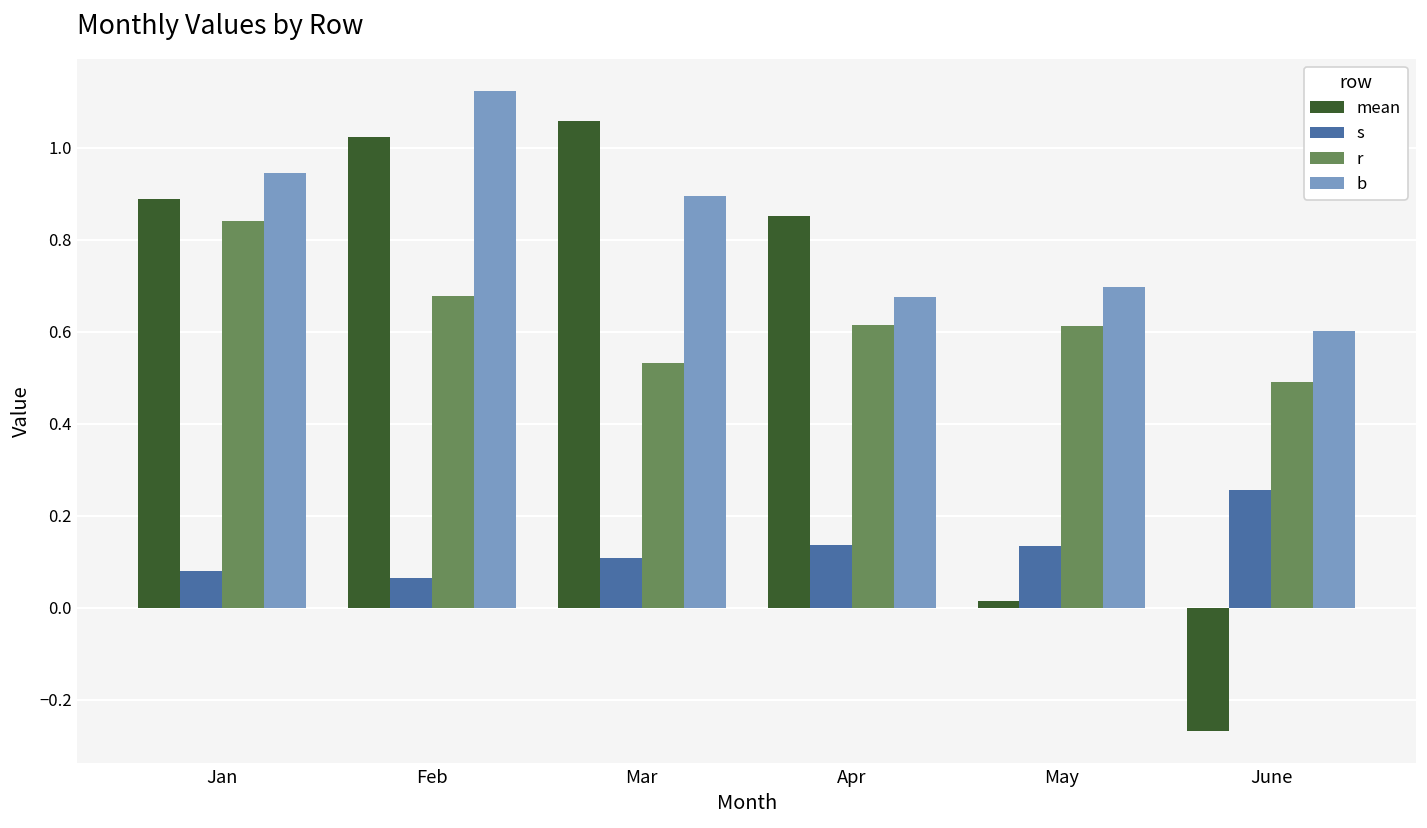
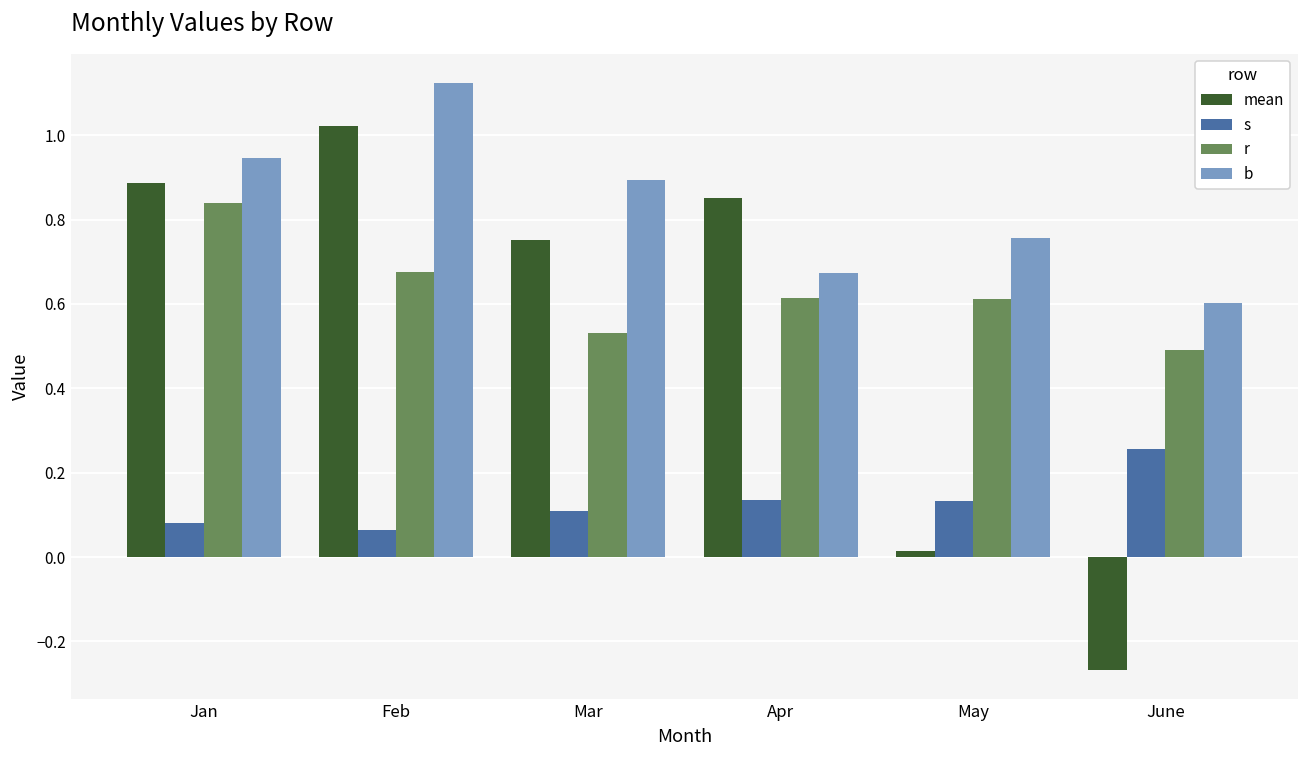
  {
    "mean": {
      "Jan": 0.89,
      "Feb": 1.02,
-     "Mar": 1.06,
+     "Mar": 0.75,
      "Apr": 0.85,
      "May": 0.01,
      "June": -0.27
    },
    "s": {
      "Jan": 0.08,
      "Feb": 0.07,
      "Mar": 0.11,
      "Apr": 0.14,
      "May": 0.13,
      "June": 0.26
    },
    "r": {
      "Jan": 0.84,
      "Feb": 0.68,
      "Mar": 0.53,
      "Apr": 0.61,
      "May": 0.61,
      "June": 0.49
    },
    "b": {
      "Jan": 0.95,
      "Feb": 1.12,
      "Mar": 0.89,
      "Apr": 0.67,
-     "May": 0.70,
+     "May": 0.76,
      "June": 0.60
    }
  }
